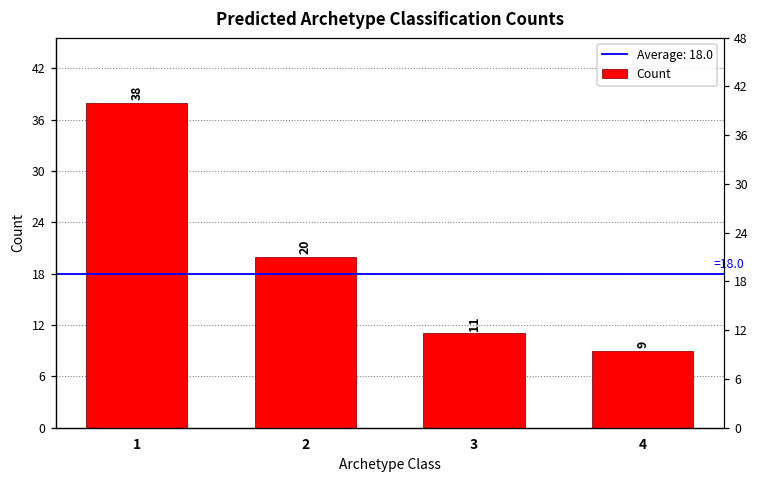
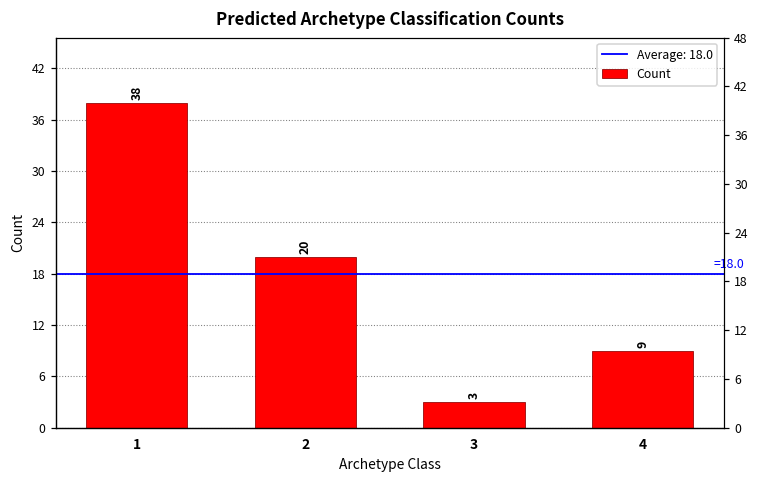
  {
    "1": 38,
    "2": 20,
-   "3": 11,
+   "3": 3,
    "4": 9
  }
